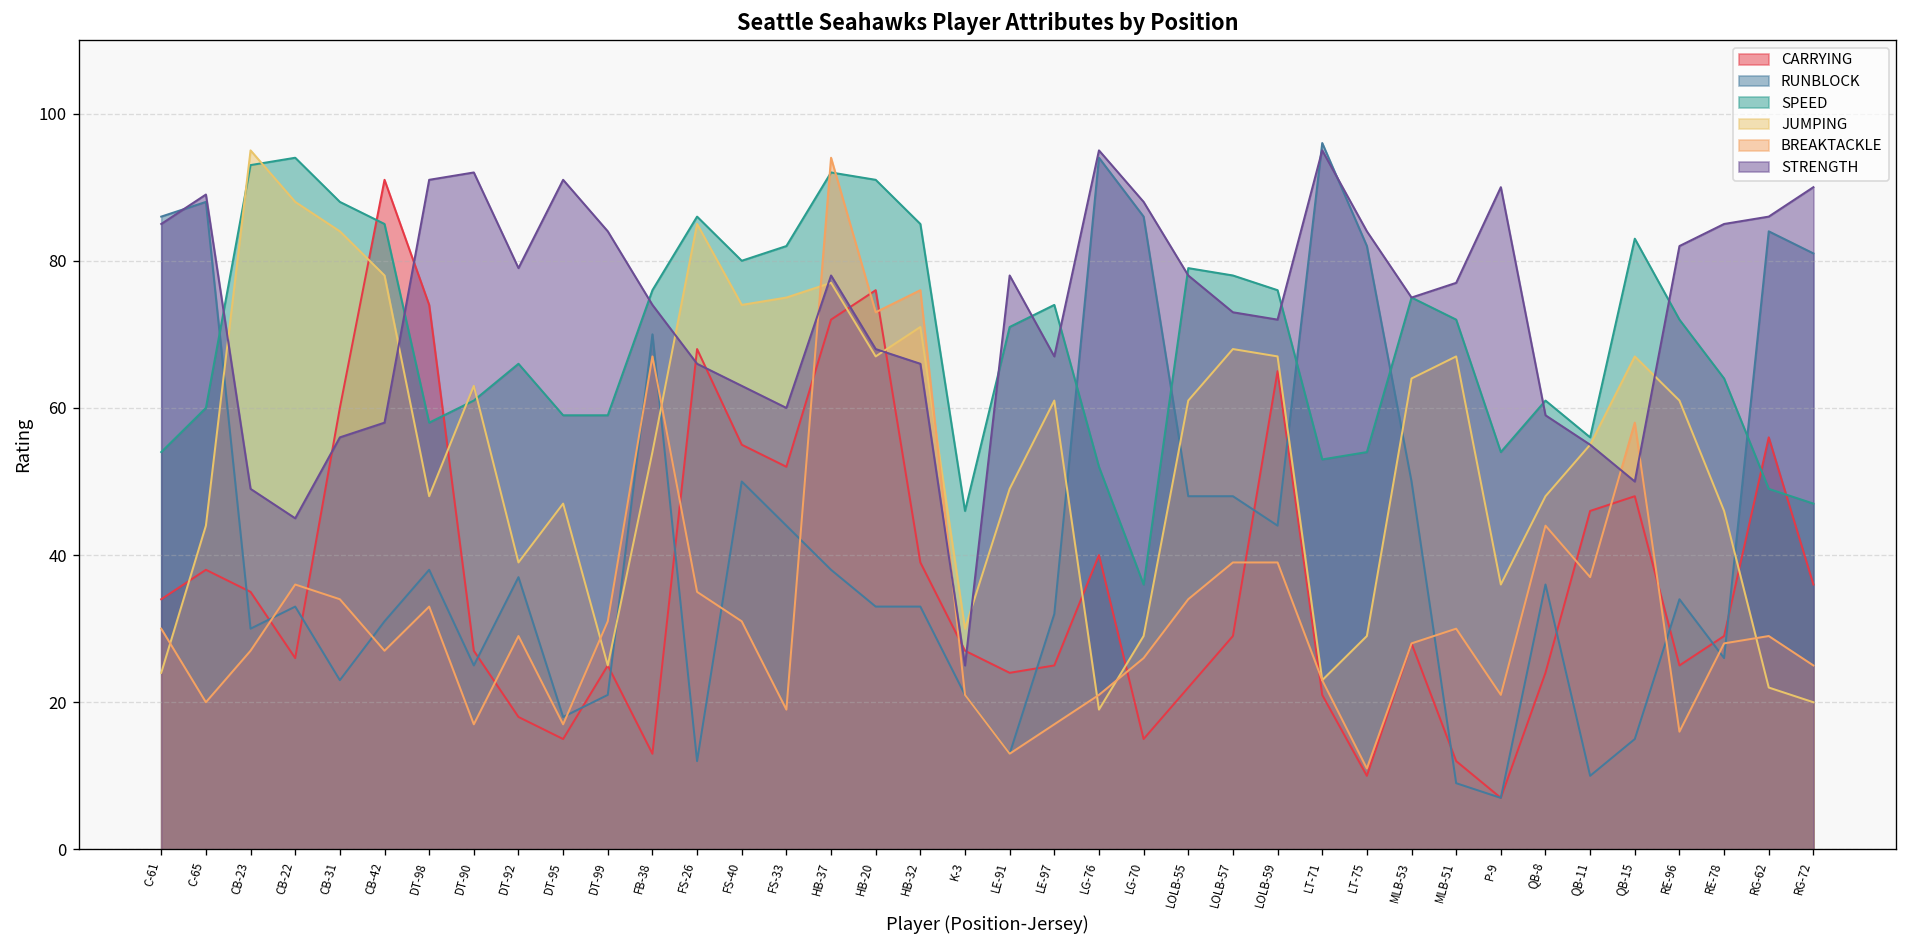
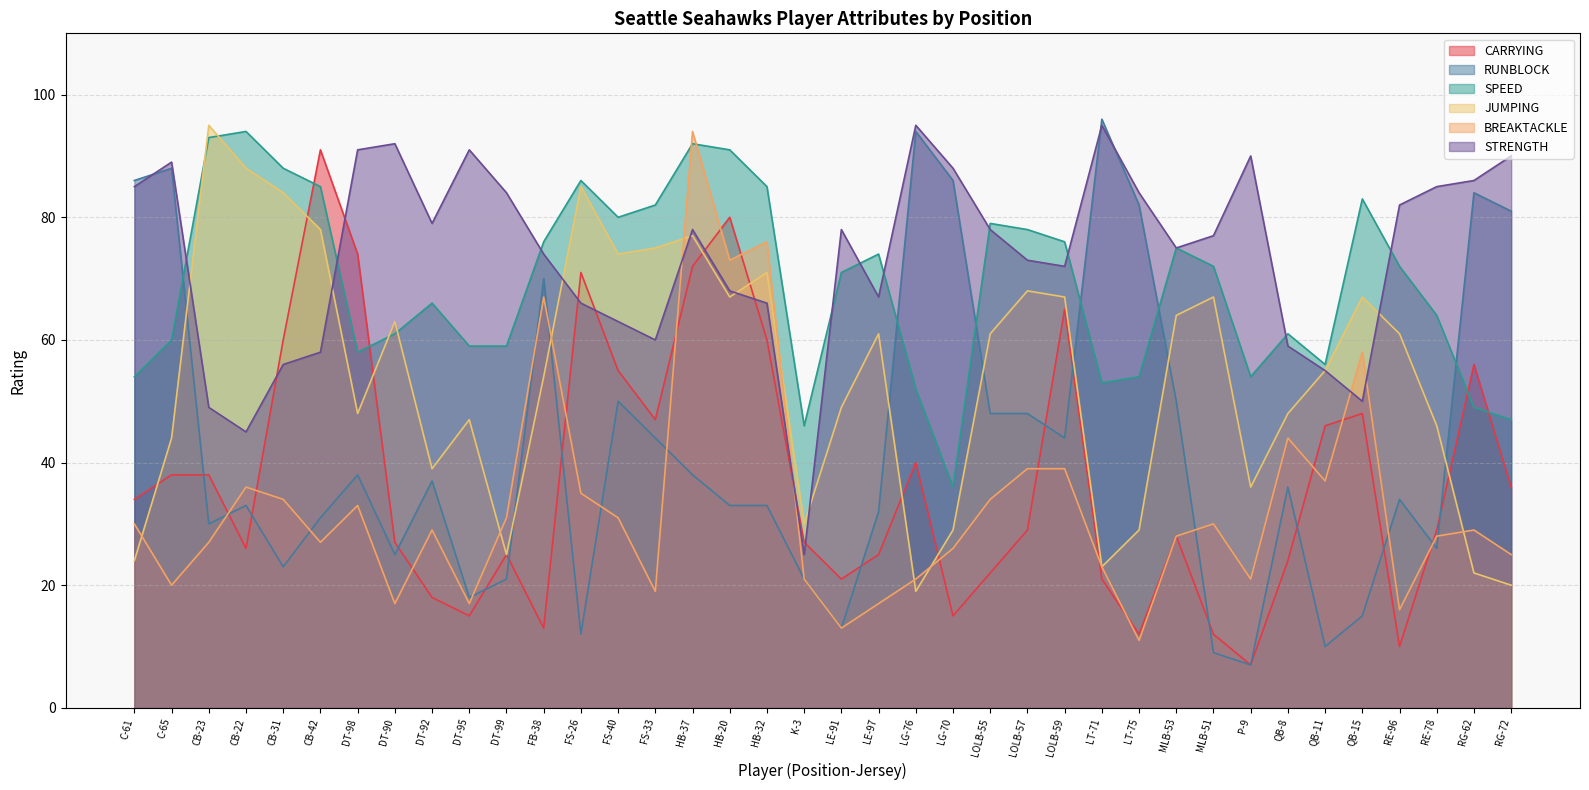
  {
    "CARRYING": {
      "C-61": 34,
      "C-65": 38,
-     "CB-23": 35,
+     "CB-23": 38,
      "CB-22": 26,
      "CB-31": 60,
      "CB-42": 91,
      "DT-98": 74,
      "DT-90": 27,
      "DT-92": 18,
      "DT-95": 15,
      "FB-38": 13,
-     "FS-26": 68,
+     "FS-26": 71,
      "FS-40": 55,
-     "FS-33": 52,
+     "FS-33": 47,
      "HB-37": 72,
-     "HB-20": 76,
-     "HB-32": 39,
+     "HB-20": 80,
+     "HB-32": 60,
      "K-3": 27,
-     "LE-91": 24,
+     "LE-91": 21,
      "LE-97": 25,
      "LG-76": 40,
      "LG-70": 15,
      "LOLB-55": 22,
      "LOLB-57": 29,
      "LOLB-59": 65,
      "LT-71": 21,
-     "LT-75": 10,
+     "LT-75": 12,
      "MLB-51": 12,
      "QB-8": 24,
      "QB-11": 46,
      "QB-15": 48,
-     "RE-96": 25,
+     "RE-96": 10,
      "RE-78": 29,
      "RG-62": 56,
      "RG-72": 36
    }
  }
